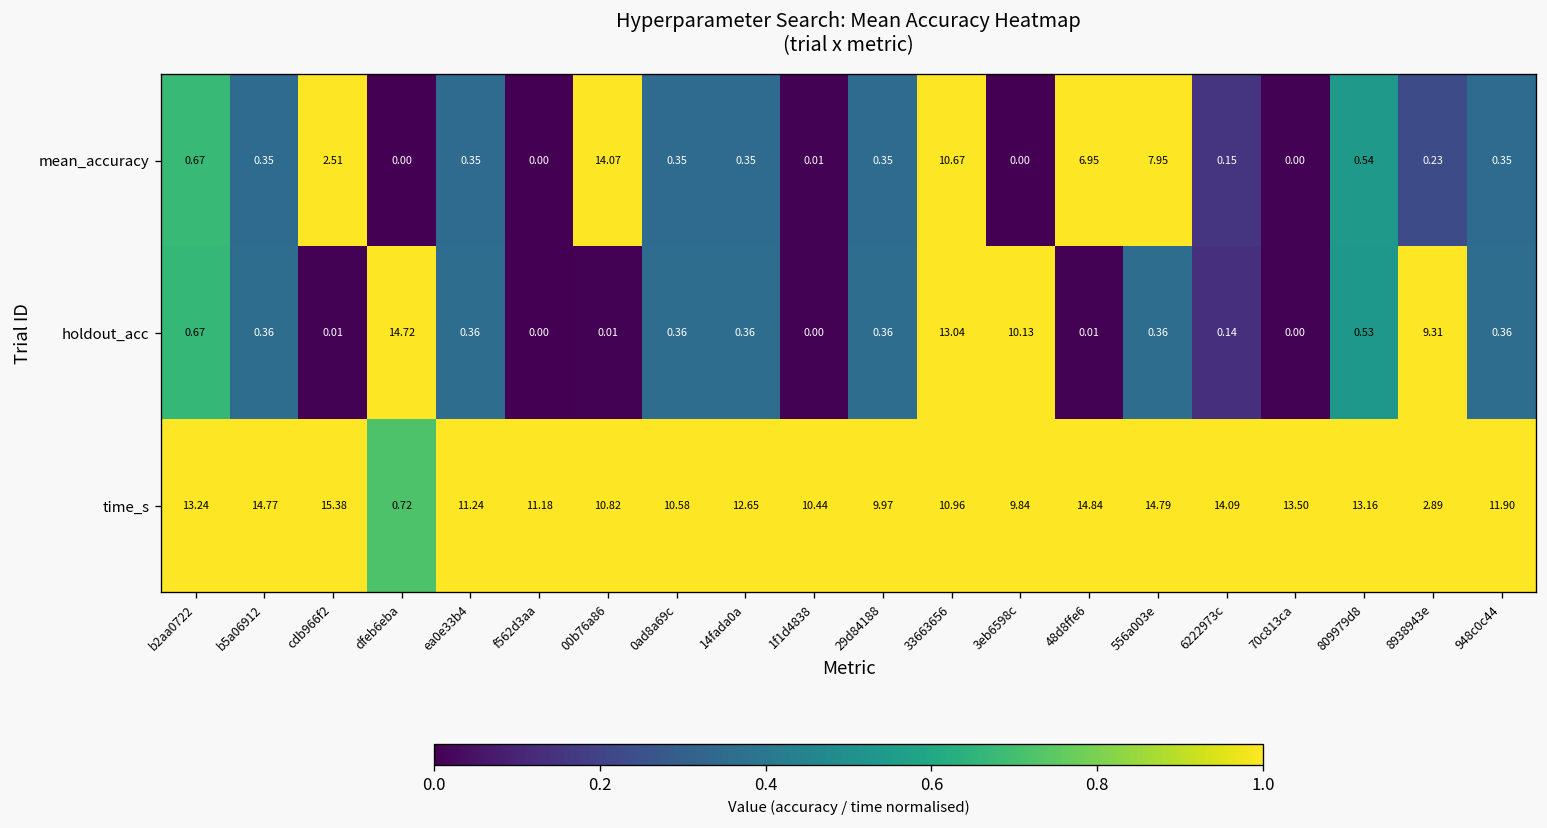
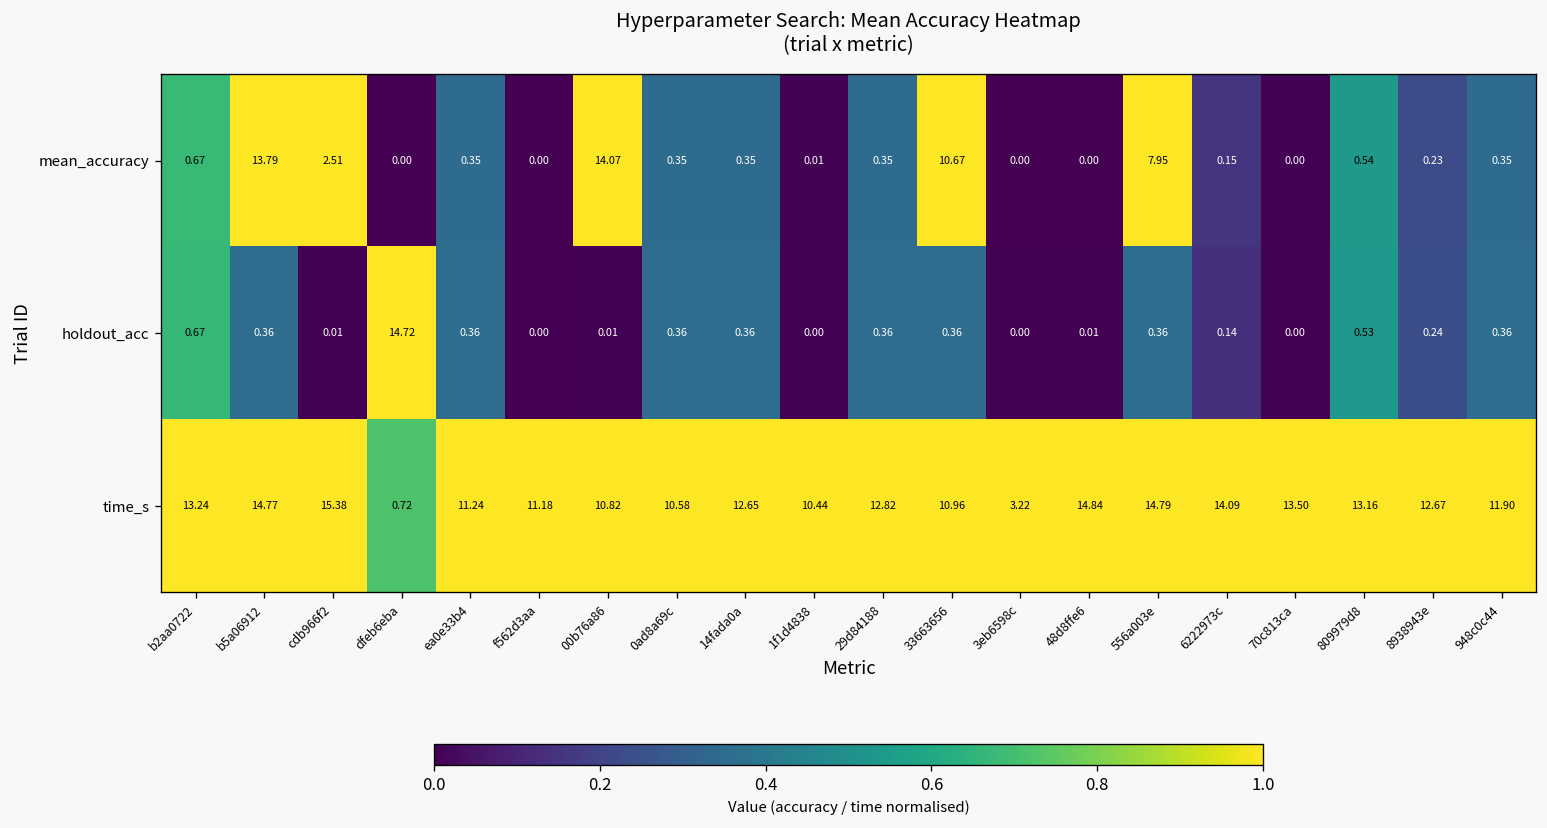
  {
    "mean_accuracy": {
      "b2aa0722": 0.67,
-     "b5a06912": 0.35,
+     "b5a06912": 13.79,
      "cdb966f2": 2.51,
      "dfeb6eba": 0.00,
      "ea0e33b4": 0.35,
      "f562d3aa": 0.00,
      "00b76a86": 14.07,
      "0ad8a69c": 0.35,
      "14fada0a": 0.35,
      "1f1d4838": 0.01,
      "29d84188": 0.35,
      "33663656": 10.67,
      "3eb6598c": 0.00,
-     "48d8ffe6": 6.95,
+     "48d8ffe6": 0.00,
      "556a003e": 7.95,
      "6222973c": 0.15,
      "70c813ca": 0.00,
      "809979d8": 0.54,
      "8938943e": 0.23,
      "948c0c44": 0.35
    },
    "holdout_acc": {
      "b2aa0722": 0.67,
      "b5a06912": 0.36,
      "cdb966f2": 0.01,
      "dfeb6eba": 14.72,
      "ea0e33b4": 0.36,
      "f562d3aa": 0.00,
      "00b76a86": 0.01,
      "0ad8a69c": 0.36,
      "14fada0a": 0.36,
      "1f1d4838": 0.00,
      "29d84188": 0.36,
-     "33663656": 13.04,
-     "3eb6598c": 10.13,
+     "33663656": 0.36,
+     "3eb6598c": 0.00,
      "48d8ffe6": 0.01,
      "556a003e": 0.36,
      "6222973c": 0.14,
      "70c813ca": 0.00,
      "809979d8": 0.53,
-     "8938943e": 9.31,
+     "8938943e": 0.24,
      "948c0c44": 0.36
    },
    "time_s": {
      "b2aa0722": 13.24,
      "b5a06912": 14.77,
      "cdb966f2": 15.38,
      "dfeb6eba": 0.72,
      "ea0e33b4": 11.24,
      "f562d3aa": 11.18,
      "00b76a86": 10.82,
      "0ad8a69c": 10.58,
      "14fada0a": 12.65,
      "1f1d4838": 10.44,
-     "29d84188": 9.97,
+     "29d84188": 12.82,
      "33663656": 10.96,
-     "3eb6598c": 9.84,
+     "3eb6598c": 3.22,
      "48d8ffe6": 14.84,
      "556a003e": 14.79,
      "6222973c": 14.09,
      "70c813ca": 13.50,
      "809979d8": 13.16,
-     "8938943e": 2.89,
+     "8938943e": 12.67,
      "948c0c44": 11.90
    }
  }
